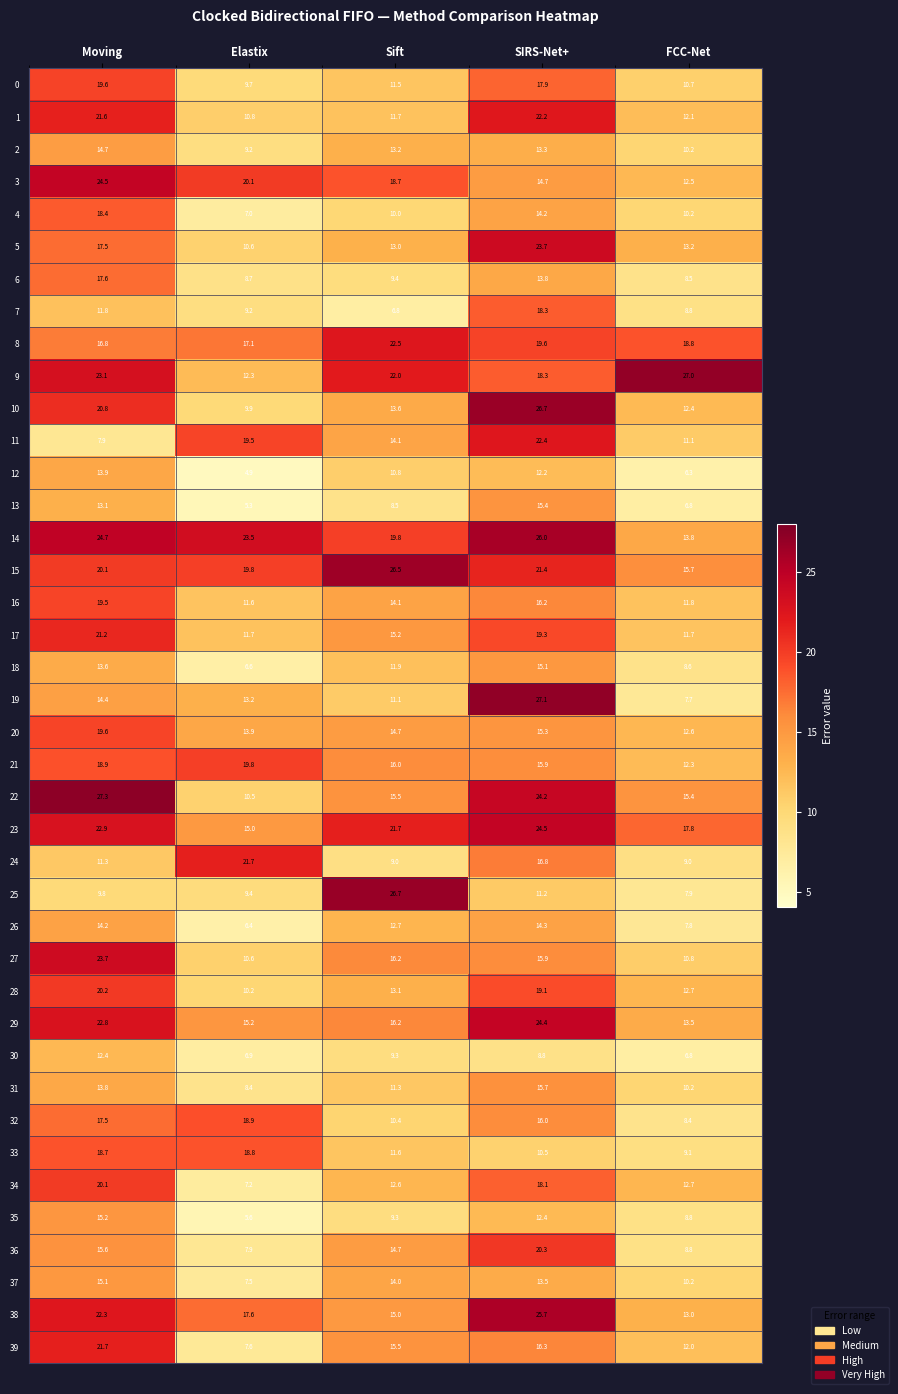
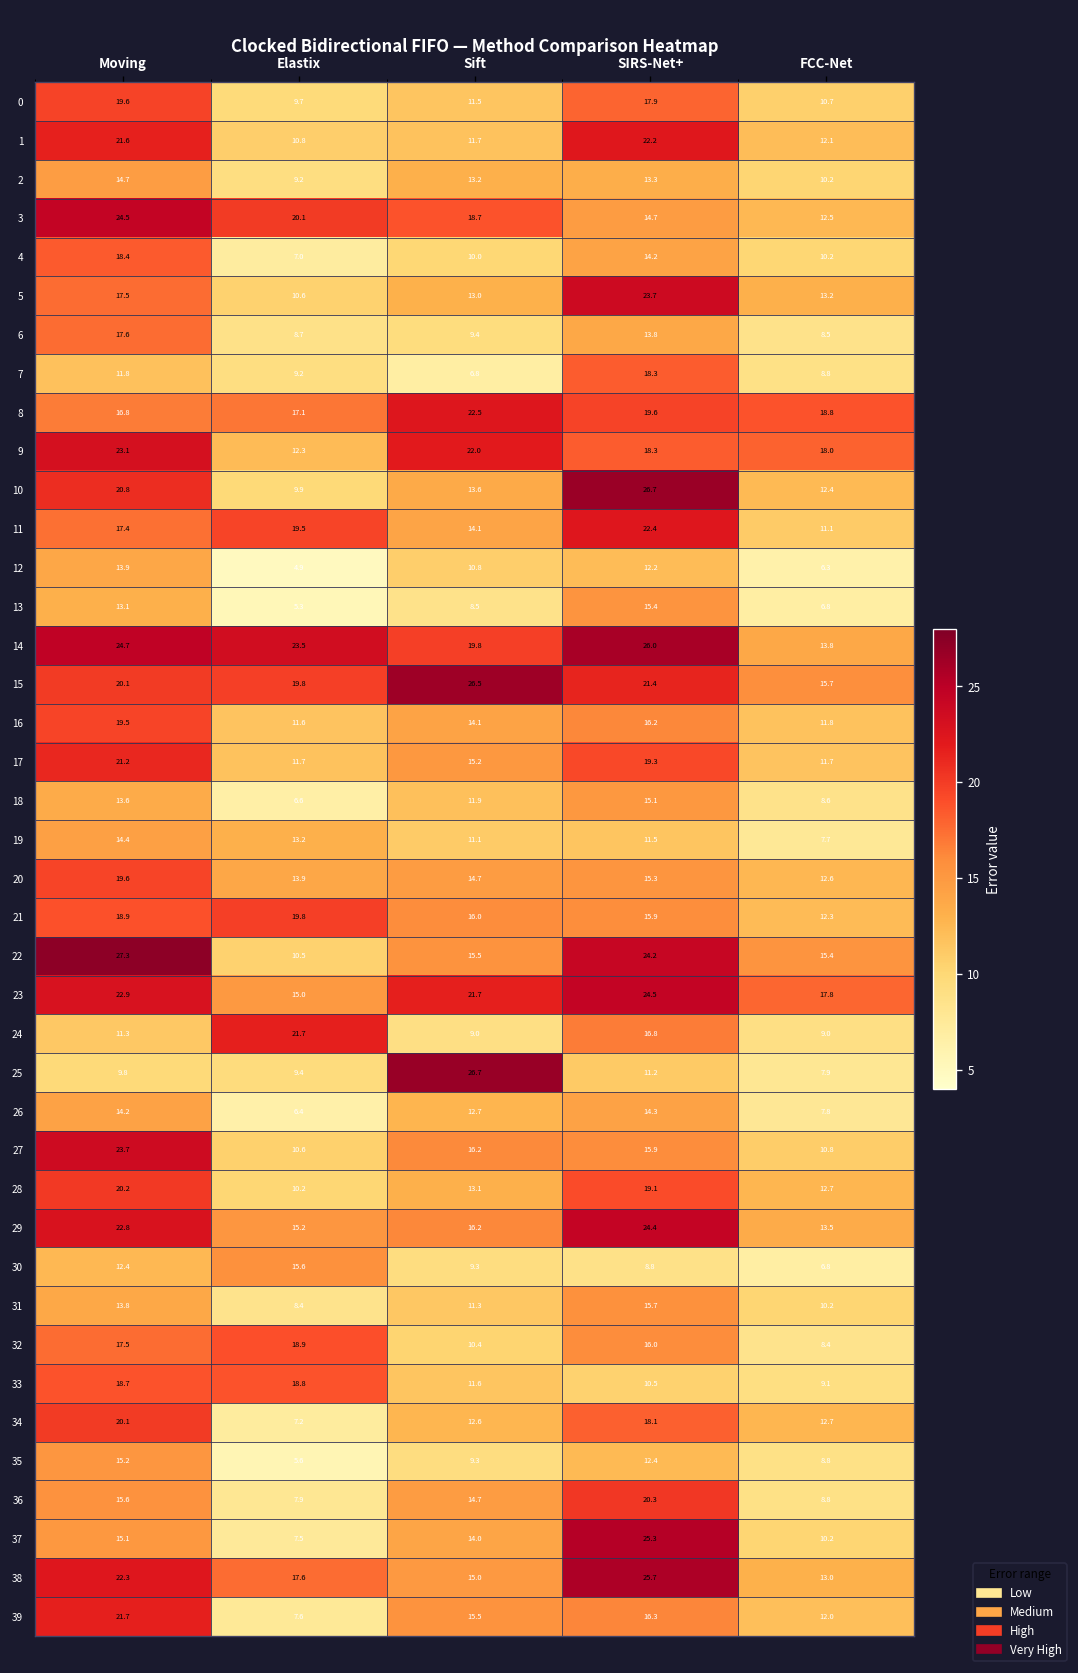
  {
    "0": {
      "Moving": 19.6,
      "Elastix": 9.7,
      "Sift": 11.5,
      "SIRS-Net+": 17.9,
      "FCC-Net": 10.7
    },
    "1": {
      "Moving": 21.6,
      "Elastix": 10.8,
      "Sift": 11.7,
      "SIRS-Net+": 22.2,
      "FCC-Net": 12.1
    },
    "2": {
      "Moving": 14.7,
      "Elastix": 9.2,
      "Sift": 13.2,
      "SIRS-Net+": 13.3,
      "FCC-Net": 10.2
    },
    "3": {
      "Moving": 24.5,
      "Elastix": 20.1,
      "Sift": 18.7,
      "SIRS-Net+": 14.7,
      "FCC-Net": 12.5
    },
    "4": {
      "Moving": 18.4,
      "Elastix": 7.0,
      "Sift": 10.0,
      "SIRS-Net+": 14.2,
      "FCC-Net": 10.2
    },
    "5": {
      "Moving": 17.5,
      "Elastix": 10.6,
      "Sift": 13.0,
      "SIRS-Net+": 23.7,
      "FCC-Net": 13.2
    },
    "6": {
      "Moving": 17.6,
      "Elastix": 8.7,
      "Sift": 9.4,
      "SIRS-Net+": 13.8,
      "FCC-Net": 8.5
    },
    "7": {
      "Moving": 11.8,
      "Elastix": 9.2,
      "Sift": 6.8,
      "SIRS-Net+": 18.3,
      "FCC-Net": 8.8
    },
    "8": {
      "Moving": 16.8,
      "Elastix": 17.1,
      "Sift": 22.5,
      "SIRS-Net+": 19.6,
      "FCC-Net": 18.8
    },
    "9": {
      "Moving": 23.1,
      "Elastix": 12.3,
      "Sift": 22.0,
      "SIRS-Net+": 18.3,
-     "FCC-Net": 27.0
+     "FCC-Net": 18.0
    },
    "10": {
      "Moving": 20.8,
      "Elastix": 9.9,
      "Sift": 13.6,
      "SIRS-Net+": 26.7,
      "FCC-Net": 12.4
    },
    "11": {
-     "Moving": 7.9,
+     "Moving": 17.4,
      "Elastix": 19.5,
      "Sift": 14.1,
      "SIRS-Net+": 22.4,
      "FCC-Net": 11.1
    },
    "12": {
      "Moving": 13.9,
      "Elastix": 4.9,
      "Sift": 10.8,
      "SIRS-Net+": 12.2,
      "FCC-Net": 6.3
    },
    "13": {
      "Moving": 13.1,
      "Elastix": 5.3,
      "Sift": 8.5,
      "SIRS-Net+": 15.4,
      "FCC-Net": 6.8
    },
    "14": {
      "Moving": 24.7,
      "Elastix": 23.5,
      "Sift": 19.8,
      "SIRS-Net+": 26.0,
      "FCC-Net": 13.8
    },
    "15": {
      "Moving": 20.1,
      "Elastix": 19.8,
      "Sift": 26.5,
      "SIRS-Net+": 21.4,
      "FCC-Net": 15.7
    },
    "16": {
      "Moving": 19.5,
      "Elastix": 11.6,
      "Sift": 14.1,
      "SIRS-Net+": 16.2,
      "FCC-Net": 11.8
    },
    "17": {
      "Moving": 21.2,
      "Elastix": 11.7,
      "Sift": 15.2,
      "SIRS-Net+": 19.3,
      "FCC-Net": 11.7
    },
    "18": {
      "Moving": 13.6,
      "Elastix": 6.6,
      "Sift": 11.9,
      "SIRS-Net+": 15.1,
      "FCC-Net": 8.6
    },
    "19": {
      "Moving": 14.4,
      "Elastix": 13.2,
      "Sift": 11.1,
-     "SIRS-Net+": 27.1,
+     "SIRS-Net+": 11.5,
      "FCC-Net": 7.7
    },
    "20": {
      "Moving": 19.6,
      "Elastix": 13.9,
      "Sift": 14.7,
      "SIRS-Net+": 15.3,
      "FCC-Net": 12.6
    },
    "21": {
      "Moving": 18.9,
      "Elastix": 19.8,
      "Sift": 16.0,
      "SIRS-Net+": 15.9,
      "FCC-Net": 12.3
    },
    "22": {
      "Moving": 27.3,
      "Elastix": 10.5,
      "Sift": 15.5,
      "SIRS-Net+": 24.2,
      "FCC-Net": 15.4
    },
    "23": {
      "Moving": 22.9,
      "Elastix": 15.0,
      "Sift": 21.7,
      "SIRS-Net+": 24.5,
      "FCC-Net": 17.8
    },
    "24": {
      "Moving": 11.3,
      "Elastix": 21.7,
      "Sift": 9.0,
      "SIRS-Net+": 16.8,
      "FCC-Net": 9.0
    },
    "25": {
      "Moving": 9.8,
      "Elastix": 9.4,
      "Sift": 26.7,
      "SIRS-Net+": 11.2,
      "FCC-Net": 7.9
    },
    "26": {
      "Moving": 14.2,
      "Elastix": 6.4,
      "Sift": 12.7,
      "SIRS-Net+": 14.3,
      "FCC-Net": 7.8
    },
    "27": {
      "Moving": 23.7,
      "Elastix": 10.6,
      "Sift": 16.2,
      "SIRS-Net+": 15.9,
      "FCC-Net": 10.8
    },
    "28": {
      "Moving": 20.2,
      "Elastix": 10.2,
      "Sift": 13.1,
      "SIRS-Net+": 19.1,
      "FCC-Net": 12.7
    },
    "29": {
      "Moving": 22.8,
      "Elastix": 15.2,
      "Sift": 16.2,
      "SIRS-Net+": 24.4,
      "FCC-Net": 13.5
    },
    "30": {
      "Moving": 12.4,
-     "Elastix": 6.9,
+     "Elastix": 15.6,
      "Sift": 9.3,
      "SIRS-Net+": 8.8,
      "FCC-Net": 6.8
    },
    "31": {
      "Moving": 13.8,
      "Elastix": 8.4,
      "Sift": 11.3,
      "SIRS-Net+": 15.7,
      "FCC-Net": 10.2
    },
    "32": {
      "Moving": 17.5,
      "Elastix": 18.9,
      "Sift": 10.4,
      "SIRS-Net+": 16.0,
      "FCC-Net": 8.4
    },
    "33": {
      "Moving": 18.7,
      "Elastix": 18.8,
      "Sift": 11.6,
      "SIRS-Net+": 10.5,
      "FCC-Net": 9.1
    },
    "34": {
      "Moving": 20.1,
      "Elastix": 7.2,
      "Sift": 12.6,
      "SIRS-Net+": 18.1,
      "FCC-Net": 12.7
    },
    "35": {
      "Moving": 15.2,
      "Elastix": 5.6,
      "Sift": 9.3,
      "SIRS-Net+": 12.4,
      "FCC-Net": 8.8
    },
    "36": {
      "Moving": 15.6,
      "Elastix": 7.9,
      "Sift": 14.7,
      "SIRS-Net+": 20.3,
      "FCC-Net": 8.8
    },
    "37": {
      "Moving": 15.1,
      "Elastix": 7.5,
      "Sift": 14.0,
-     "SIRS-Net+": 13.5,
+     "SIRS-Net+": 25.3,
      "FCC-Net": 10.2
    },
    "38": {
      "Moving": 22.3,
      "Elastix": 17.6,
      "Sift": 15.0,
      "SIRS-Net+": 25.7,
      "FCC-Net": 13.0
    },
    "39": {
      "Moving": 21.7,
      "Elastix": 7.6,
      "Sift": 15.5,
      "SIRS-Net+": 16.3,
      "FCC-Net": 12.0
    }
  }
